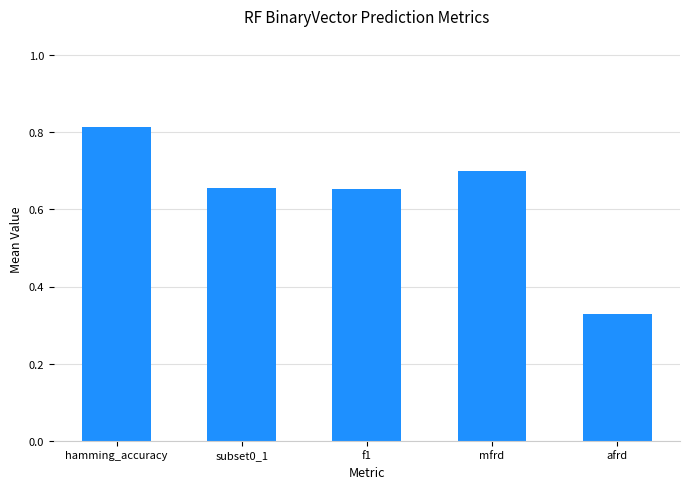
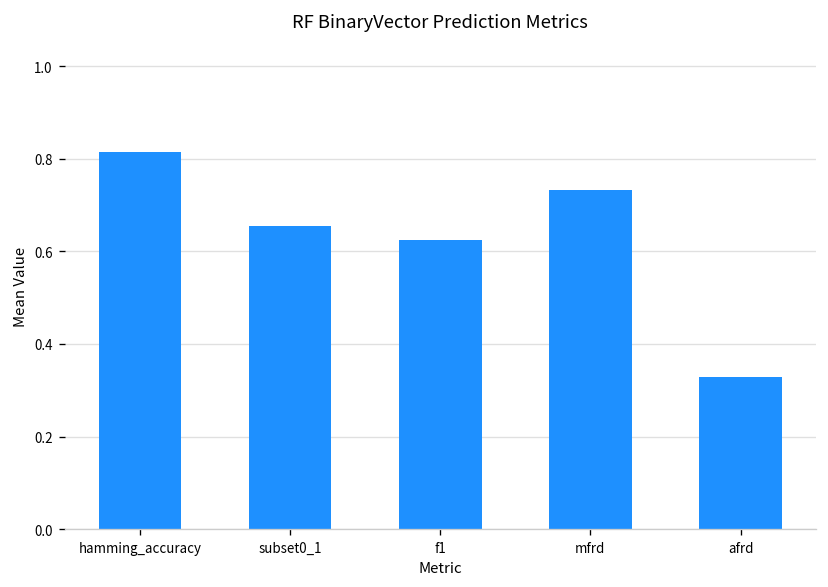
  {
    "hamming_accuracy": 0.81,
    "subset0_1": 0.65,
-   "f1": 0.65,
-   "mfrd": 0.70,
+   "f1": 0.62,
+   "mfrd": 0.73,
    "afrd": 0.33
  }
